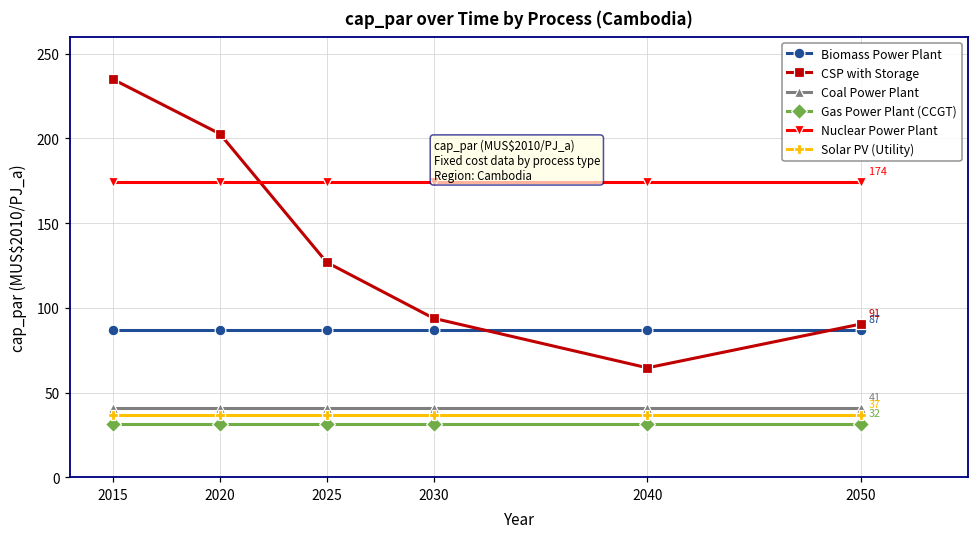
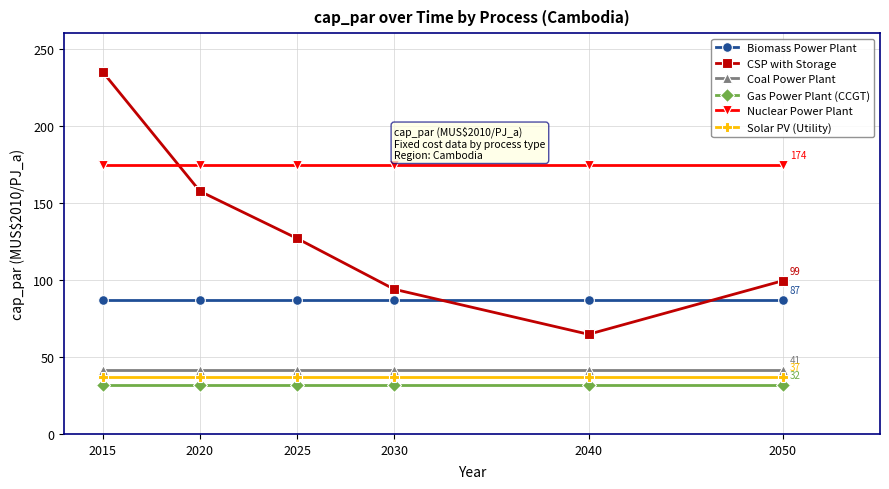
  {
    "Biomass Power Plant": {
      "2050": 87
    },
    "CSP with Storage": {
-     "2020": 203,
-     "2050": 91
+     "2020": 157,
+     "2050": 99
    },
    "Coal Power Plant": {
      "2015": 41,
      "2020": 41,
      "2025": 41,
      "2030": 41,
      "2040": 41
    },
    "Gas Power Plant (CCGT)": {
      "2015": 32,
      "2020": 32,
      "2025": 32,
      "2030": 32,
      "2040": 32
    },
    "Nuclear Power Plant": {
      "2050": 174
    },
    "Solar PV (Utility)": {
      "2015": 37,
      "2020": 37,
      "2025": 37,
      "2030": 37,
      "2040": 37
    }
  }
